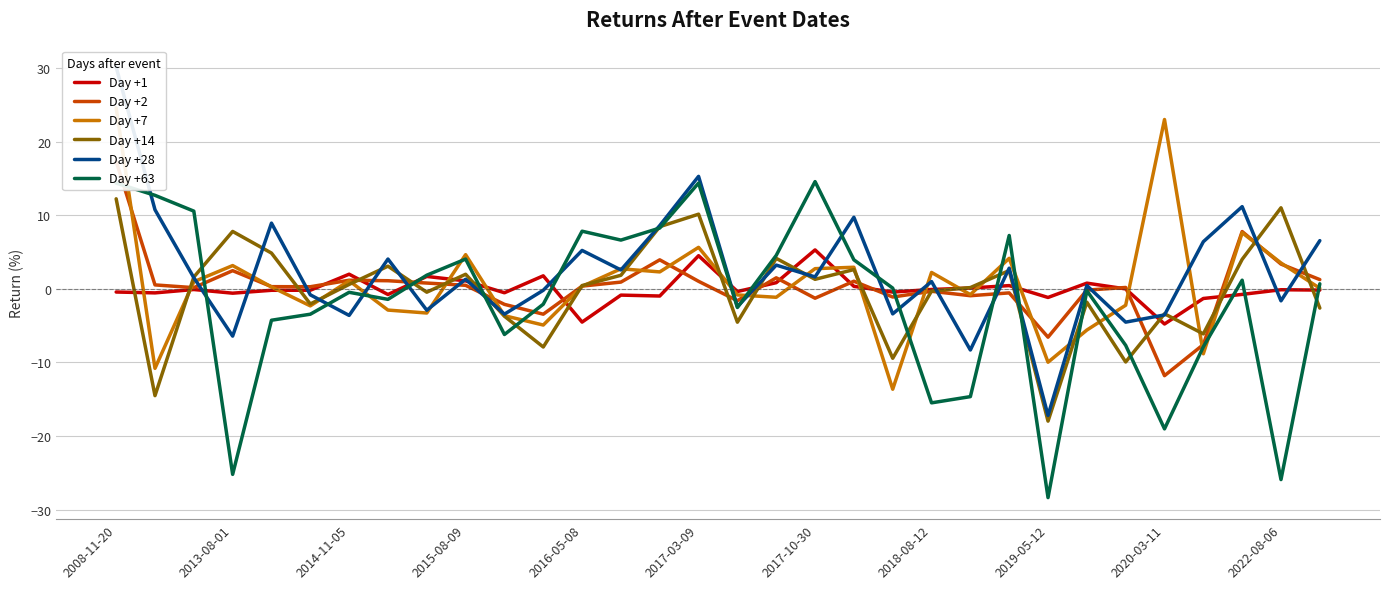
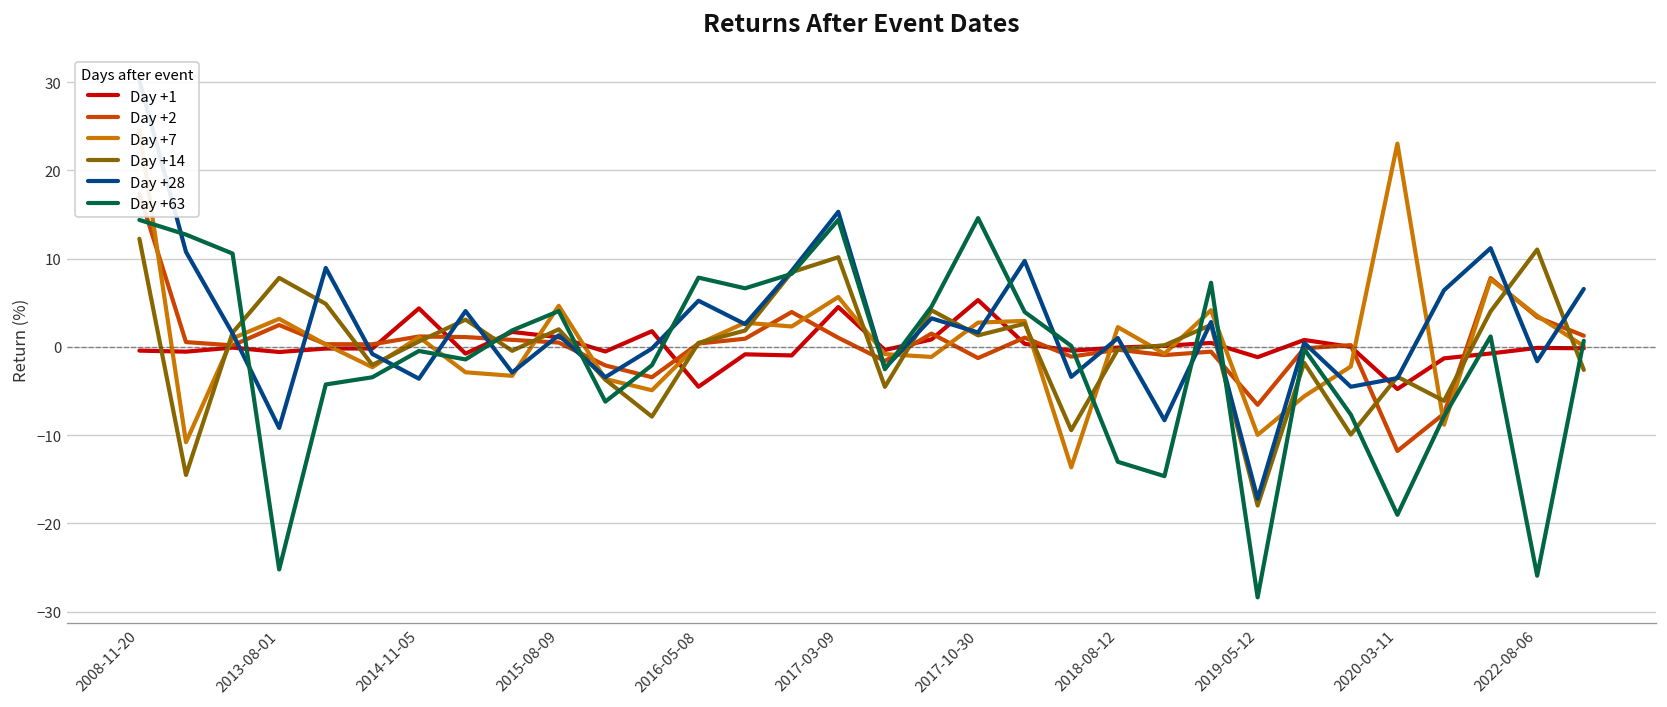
  {
    "Day +1": {
      "2008-11-20": 0,
      "2013-08-01": -1,
-     "2014-11-05": 2,
+     "2014-11-05": 4,
      "2016-05-08": -5,
      "2017-03-09": 5,
      "2017-10-30": 5,
      "2019-05-12": -1,
      "2020-03-11": -5,
      "2022-08-06": 0
    },
    "Day +14": {
      "2008-11-20": 12,
      "2013-08-01": 8,
      "2014-11-05": 1,
      "2015-08-09": 2,
      "2017-03-09": 10,
      "2019-05-12": -18,
      "2022-08-06": 11
    },
    "Day +28": {
-     "2013-08-01": -6,
+     "2013-08-01": -9,
      "2014-11-05": -4,
      "2016-05-08": 5,
      "2017-03-09": 15,
      "2018-08-12": 1,
      "2019-05-12": -17,
      "2022-08-06": -2
    },
    "Day +63": {
      "2013-08-01": -25,
      "2014-11-05": 0,
      "2015-08-09": 4,
      "2016-05-08": 8,
      "2017-03-09": 14,
      "2017-10-30": 15,
-     "2018-08-12": -15,
+     "2018-08-12": -13,
      "2019-05-12": -28,
      "2020-03-11": -19,
      "2022-08-06": -26
    }
  }
